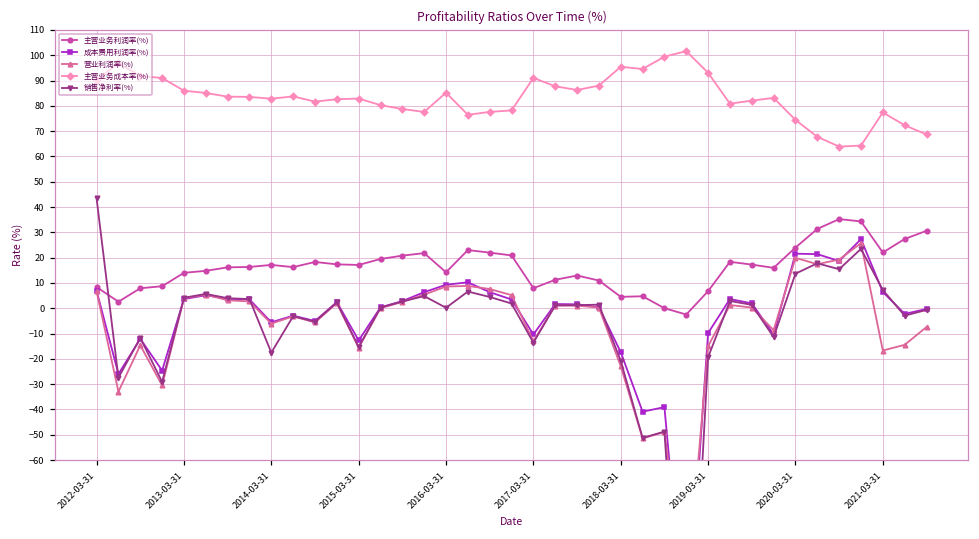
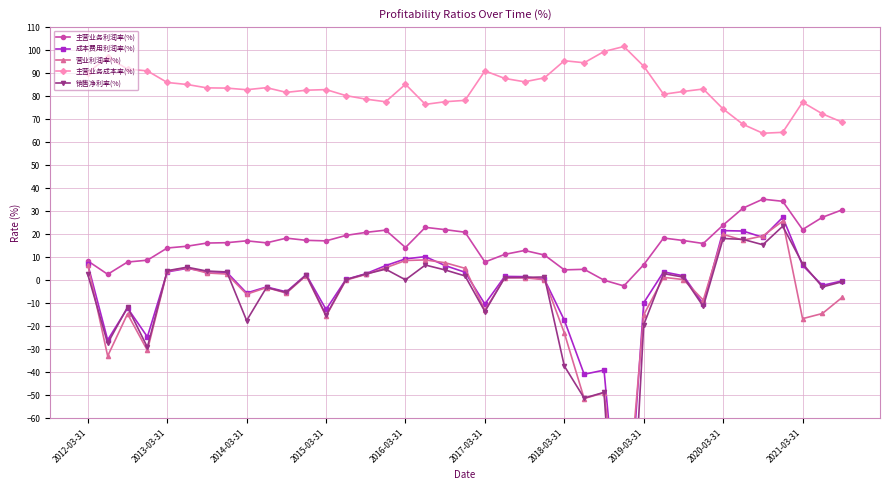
  {
    "销售净利率(%)": {
-     "2012-03-31": 43,
+     "2012-03-31": 2,
      "2014-03-31": -18,
      "2016-03-31": 0,
-     "2018-03-31": -21,
+     "2018-03-31": -37,
      "2019-03-31": -19,
-     "2020-03-31": 14
+     "2020-03-31": 18
    }
  }
